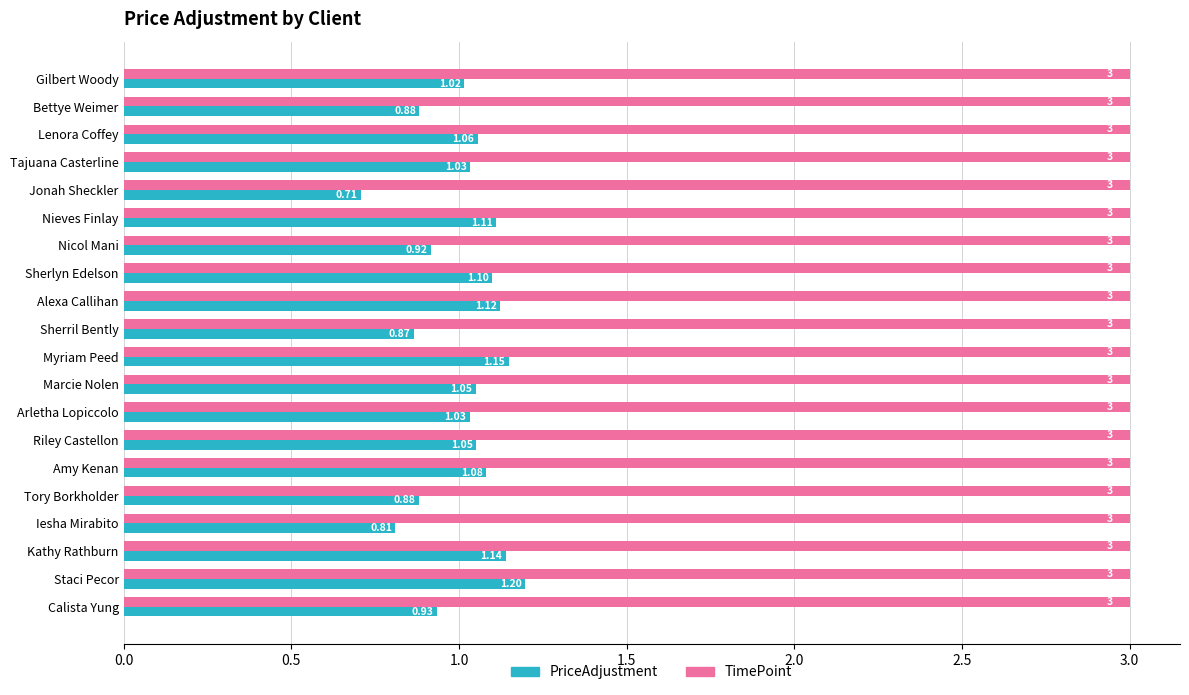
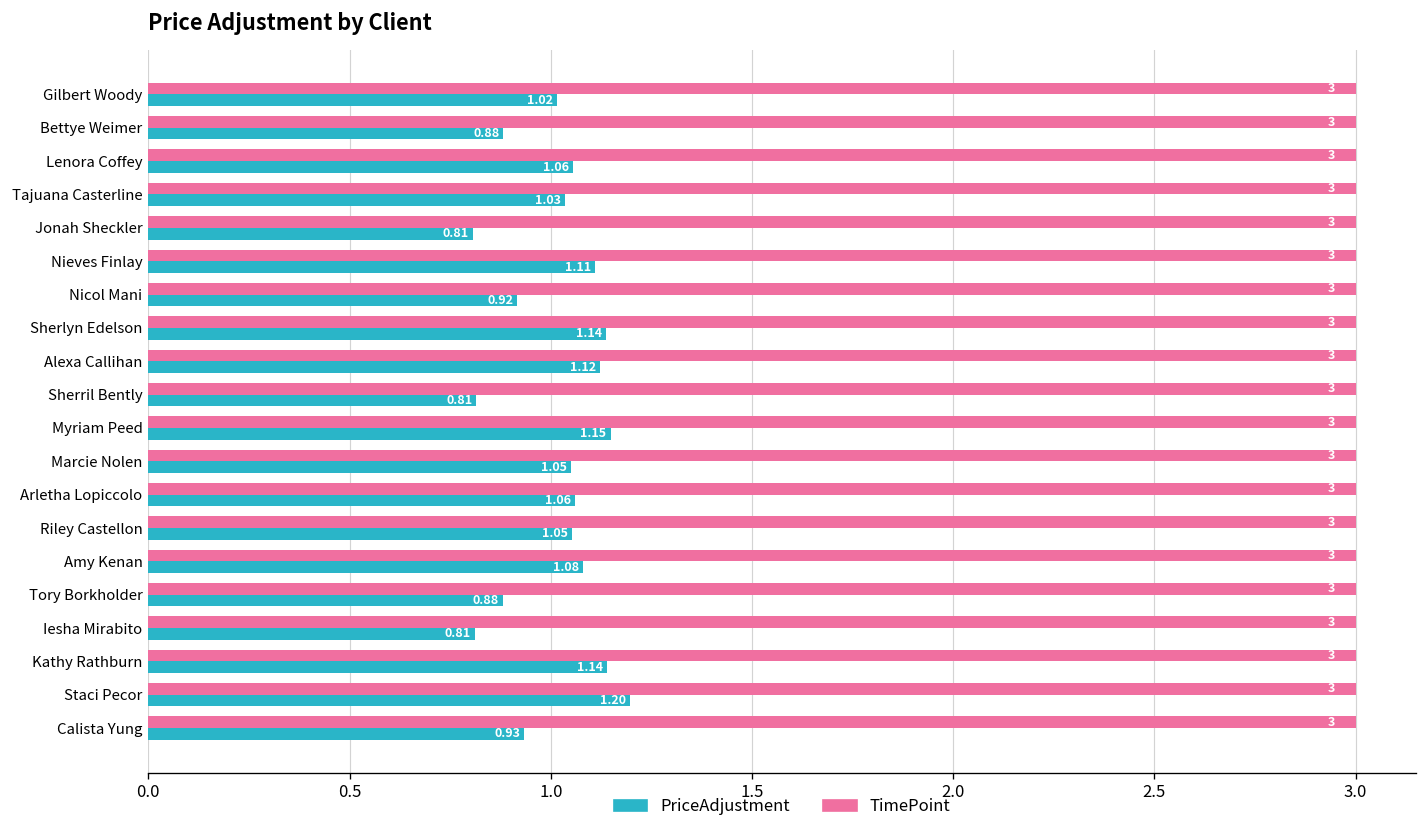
  {
    "PriceAdjustment": {
      "Gilbert Woody": 1.02,
      "Bettye Weimer": 0.88,
      "Lenora Coffey": 1.06,
      "Tajuana Casterline": 1.03,
-     "Jonah Sheckler": 0.71,
+     "Jonah Sheckler": 0.81,
      "Nieves Finlay": 1.11,
      "Nicol Mani": 0.92,
-     "Sherlyn Edelson": 1.10,
+     "Sherlyn Edelson": 1.14,
      "Alexa Callihan": 1.12,
-     "Sherril Bently": 0.87,
+     "Sherril Bently": 0.81,
      "Myriam Peed": 1.15,
      "Marcie Nolen": 1.05,
-     "Arletha Lopiccolo": 1.03,
+     "Arletha Lopiccolo": 1.06,
      "Riley Castellon": 1.05,
      "Amy Kenan": 1.08,
      "Tory Borkholder": 0.88,
      "Iesha Mirabito": 0.81,
      "Kathy Rathburn": 1.14,
      "Staci Pecor": 1.20,
      "Calista Yung": 0.93
    },
    "TimePoint": {
      "Gilbert Woody": 3,
      "Bettye Weimer": 3,
      "Lenora Coffey": 3,
      "Tajuana Casterline": 3,
      "Jonah Sheckler": 3,
      "Nieves Finlay": 3,
      "Nicol Mani": 3,
      "Sherlyn Edelson": 3,
      "Alexa Callihan": 3,
      "Sherril Bently": 3,
      "Myriam Peed": 3,
      "Marcie Nolen": 3,
      "Arletha Lopiccolo": 3,
      "Riley Castellon": 3,
      "Amy Kenan": 3,
      "Tory Borkholder": 3,
      "Iesha Mirabito": 3,
      "Kathy Rathburn": 3,
      "Staci Pecor": 3,
      "Calista Yung": 3
    }
  }
